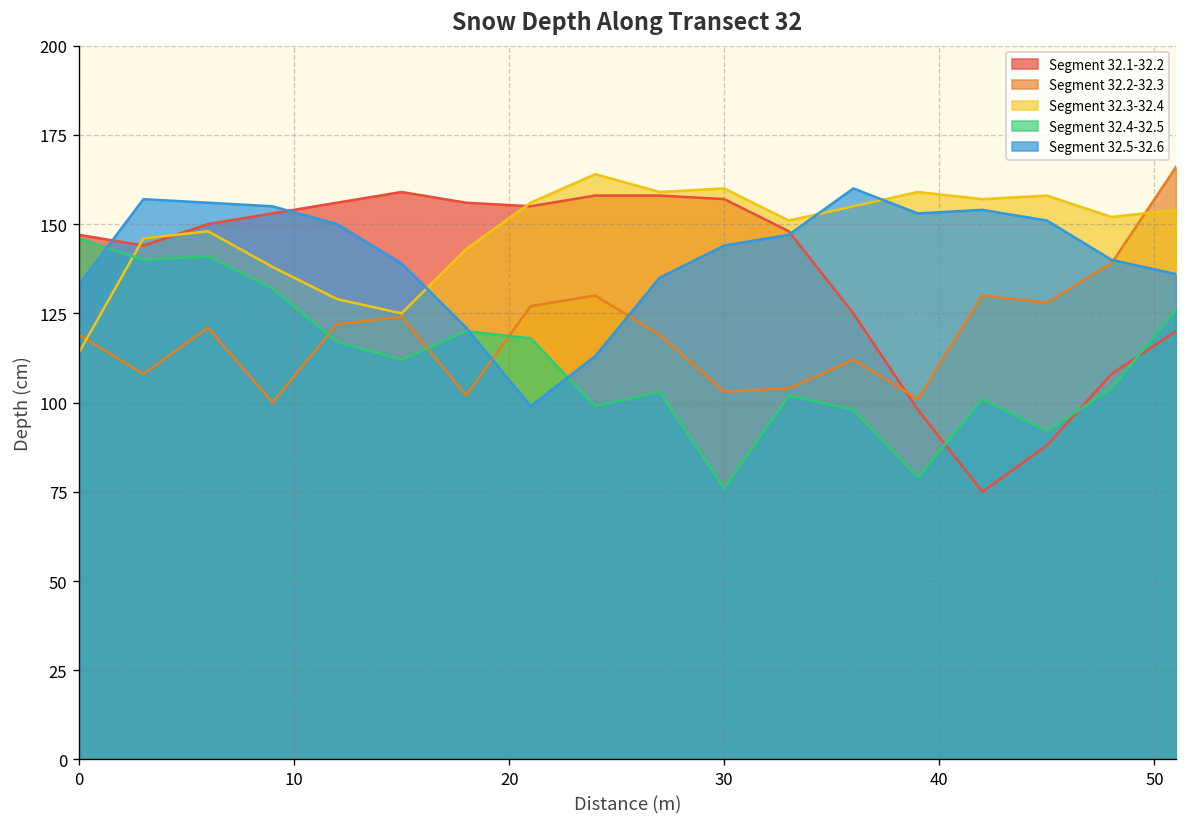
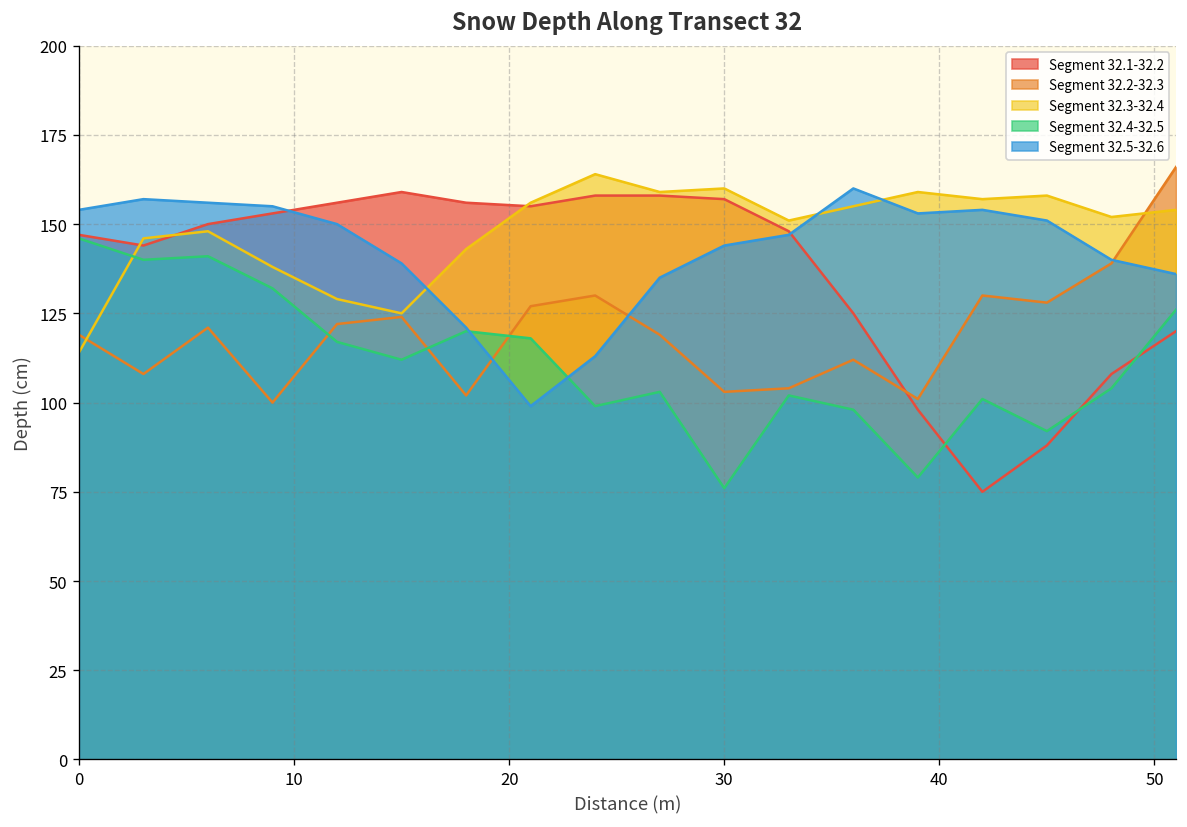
  {
    "Segment 32.3-32.4": {
      "0": 114,
      "30": 160
    },
    "Segment 32.4-32.5": {
      "0": 146,
      "30": 76
    },
    "Segment 32.5-32.6": {
-     "0": 133,
+     "0": 154,
      "30": 144
    }
  }
